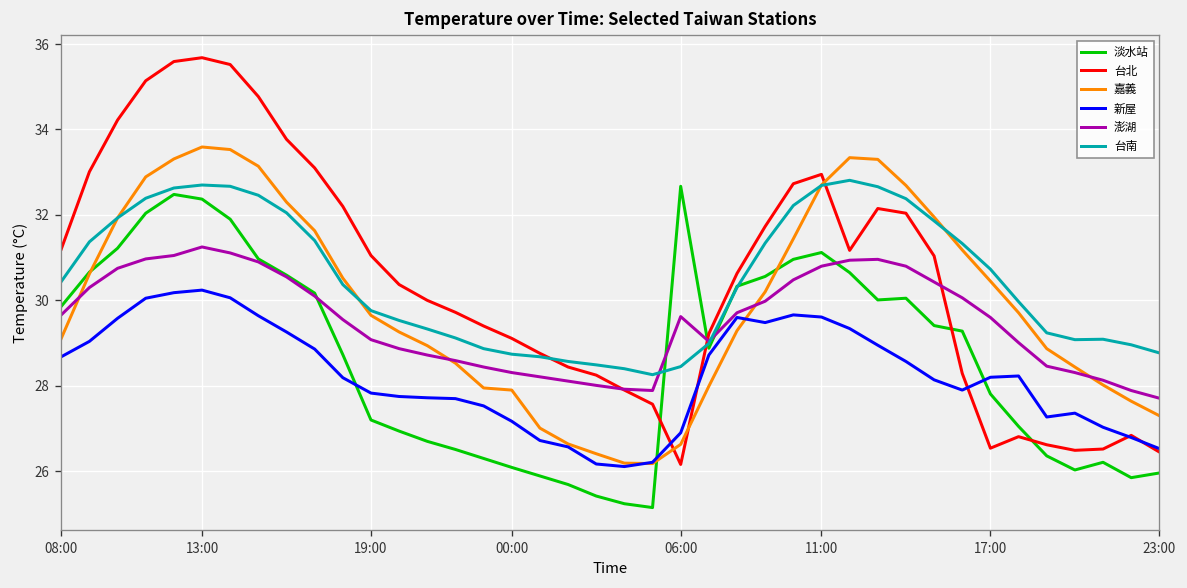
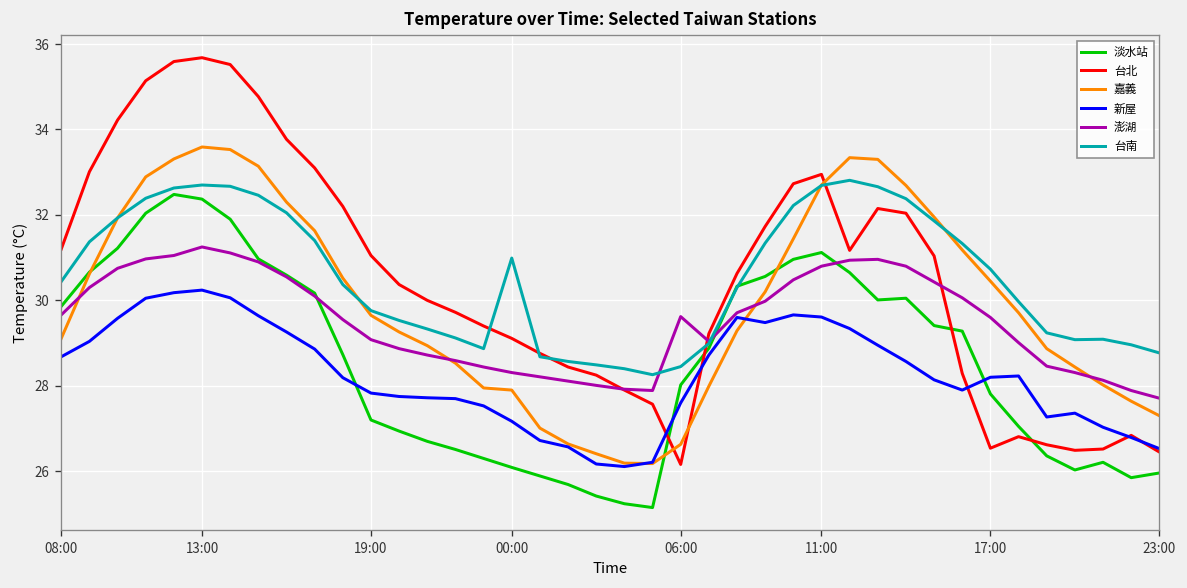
  {
    "淡水站": {
      "00:00": 26.1,
-     "06:00": 32.7
+     "06:00": 28.0
    },
    "台北": {
      "00:00": 29.1,
      "06:00": 26.2
    },
    "嘉義": {
      "00:00": 27.9,
      "06:00": 26.6
    },
    "新屋": {
      "00:00": 27.2,
-     "06:00": 26.9
+     "06:00": 27.6
    },
    "澎湖": {
      "00:00": 28.3,
      "06:00": 29.6
    },
    "台南": {
-     "00:00": 28.7,
+     "00:00": 31.0,
      "06:00": 28.5
    }
  }
